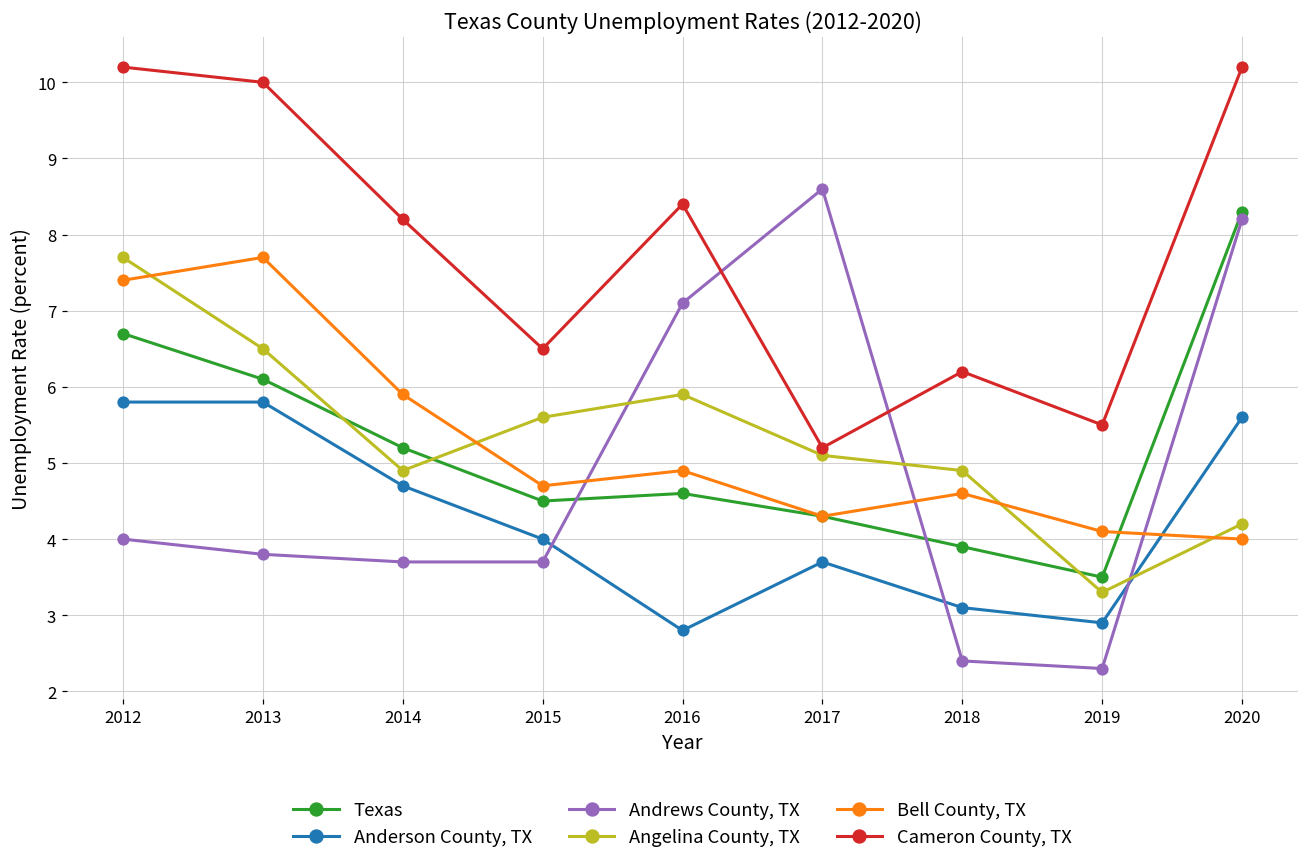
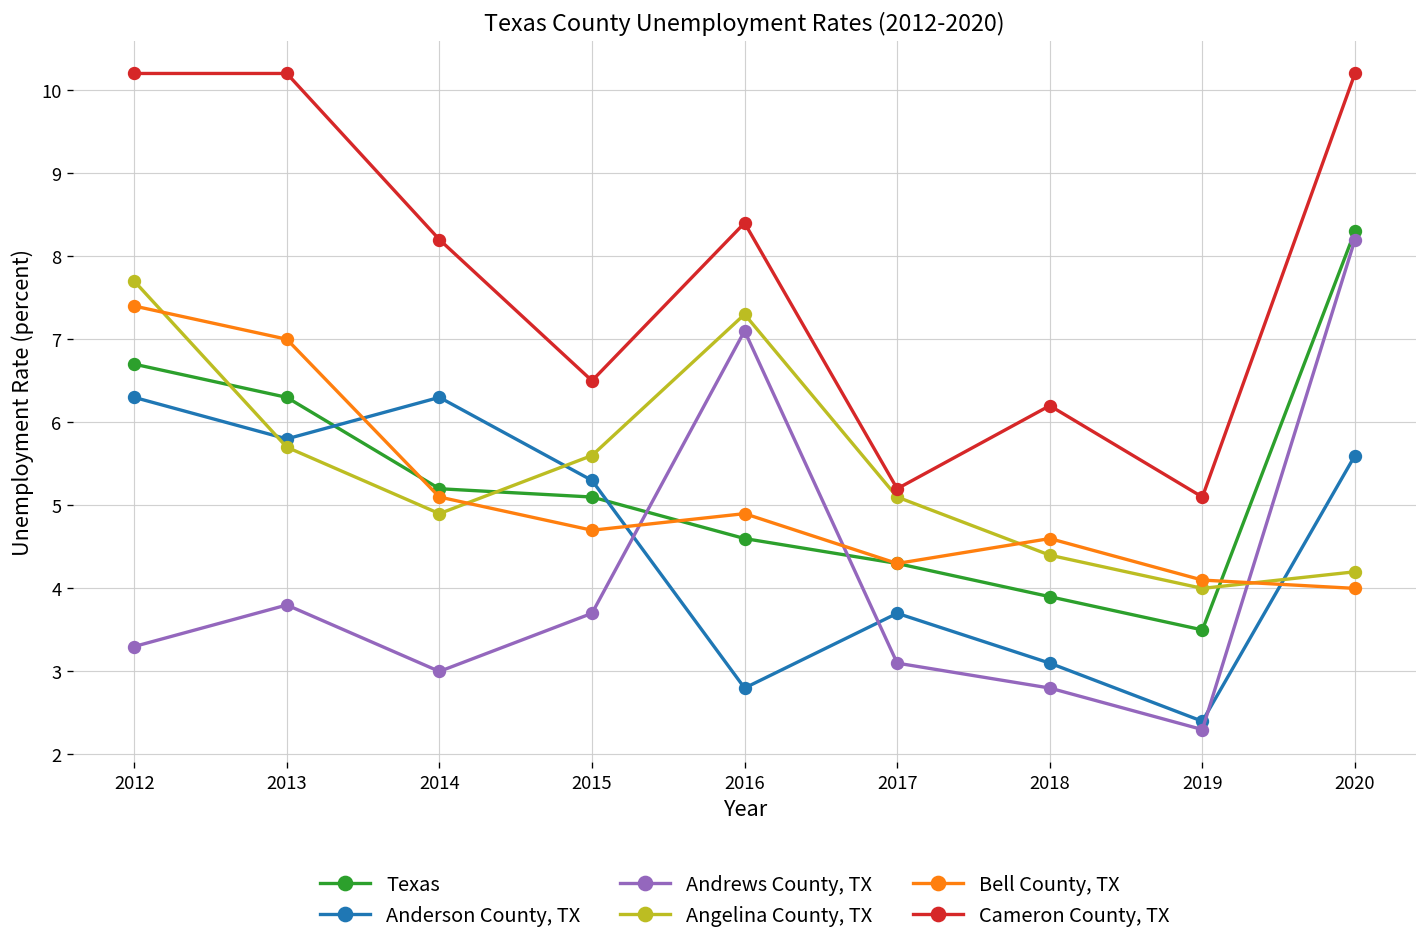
  {
    "Texas": {
      "2012": 6.7,
-     "2013": 6.1,
+     "2013": 6.3,
      "2014": 5.2,
-     "2015": 4.5,
+     "2015": 5.1,
      "2016": 4.6,
      "2018": 3.9,
      "2019": 3.5,
      "2020": 8.3
    },
    "Anderson County, TX": {
-     "2012": 5.8,
+     "2012": 6.3,
      "2013": 5.8,
-     "2014": 4.7,
-     "2015": 4.0,
+     "2014": 6.3,
+     "2015": 5.3,
      "2016": 2.8,
      "2017": 3.7,
      "2018": 3.1,
-     "2019": 2.9,
+     "2019": 2.4,
      "2020": 5.6
    },
    "Andrews County, TX": {
-     "2012": 4.0,
+     "2012": 3.3,
      "2013": 3.8,
-     "2014": 3.7,
+     "2014": 3.0,
      "2015": 3.7,
      "2016": 7.1,
-     "2017": 8.6,
-     "2018": 2.4,
+     "2017": 3.1,
+     "2018": 2.8,
      "2019": 2.3,
      "2020": 8.2
    },
    "Angelina County, TX": {
      "2012": 7.7,
-     "2013": 6.5,
+     "2013": 5.7,
      "2014": 4.9,
      "2015": 5.6,
-     "2016": 5.9,
+     "2016": 7.3,
      "2017": 5.1,
-     "2018": 4.9,
-     "2019": 3.3,
+     "2018": 4.4,
+     "2019": 4.0,
      "2020": 4.2
    },
    "Bell County, TX": {
      "2012": 7.4,
-     "2013": 7.7,
-     "2014": 5.9,
+     "2013": 7.0,
+     "2014": 5.1,
      "2015": 4.7,
      "2016": 4.9,
      "2018": 4.6,
      "2019": 4.1,
      "2020": 4.0
    },
    "Cameron County, TX": {
      "2012": 10.2,
-     "2013": 10.0,
+     "2013": 10.2,
      "2014": 8.2,
      "2015": 6.5,
      "2016": 8.4,
      "2017": 5.2,
      "2018": 6.2,
-     "2019": 5.5,
+     "2019": 5.1,
      "2020": 10.2
    }
  }
